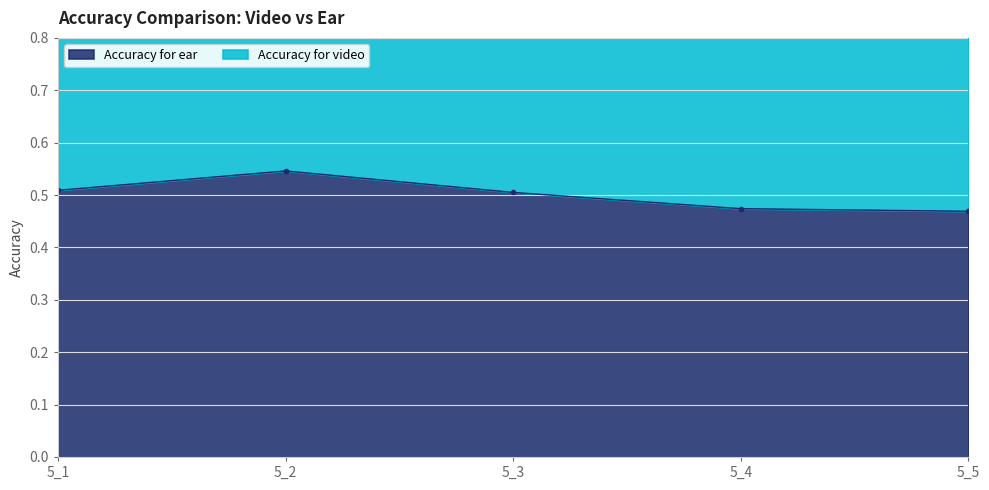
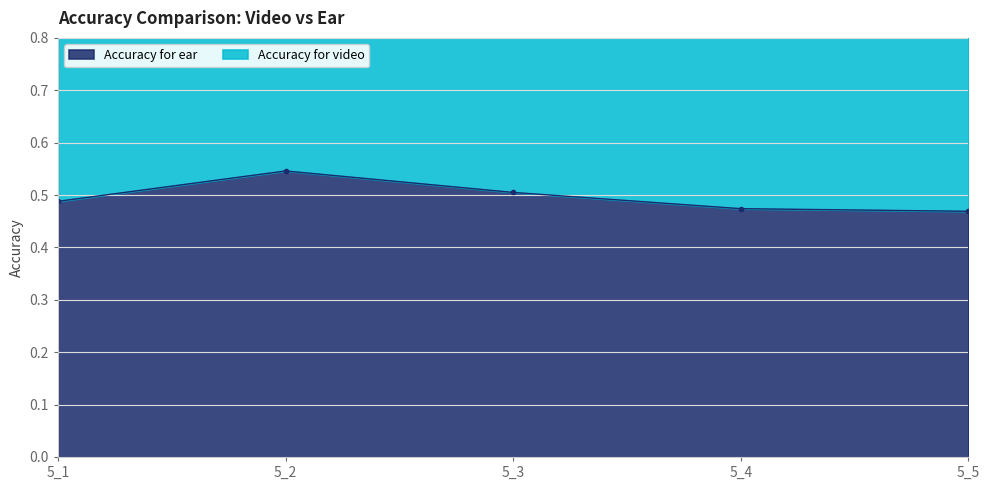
  {
    "Accuracy for ear": {
-     "5_1": 0.51,
+     "5_1": 0.49,
      "5_2": 0.55,
      "5_3": 0.51,
      "5_4": 0.47,
      "5_5": 0.47
    }
  }
